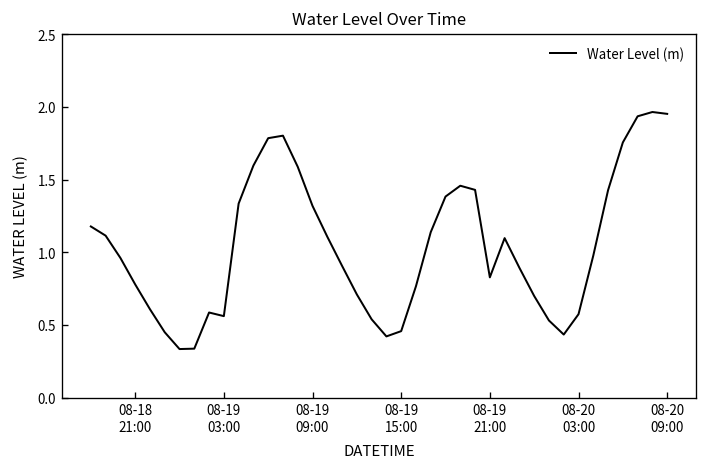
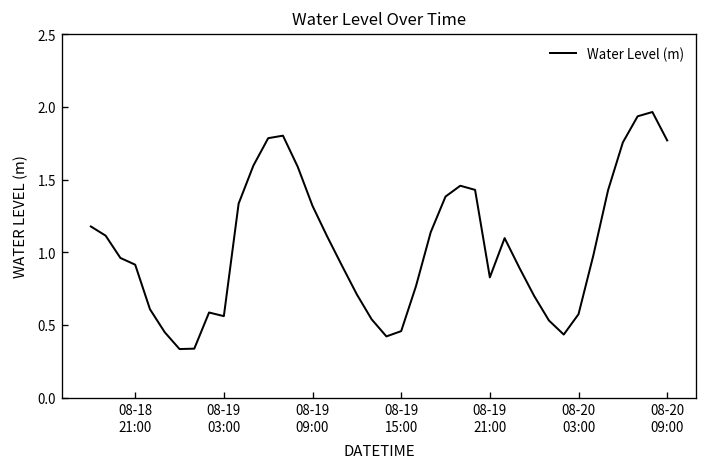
  {
-   "08-18 21:00": 0.78,
+   "08-18 21:00": 0.91,
    "08-19 03:00": 0.56,
    "08-19 09:00": 1.32,
    "08-19 15:00": 0.46,
    "08-19 21:00": 0.83,
    "08-20 03:00": 0.57,
-   "08-20 09:00": 1.95
+   "08-20 09:00": 1.77
  }
